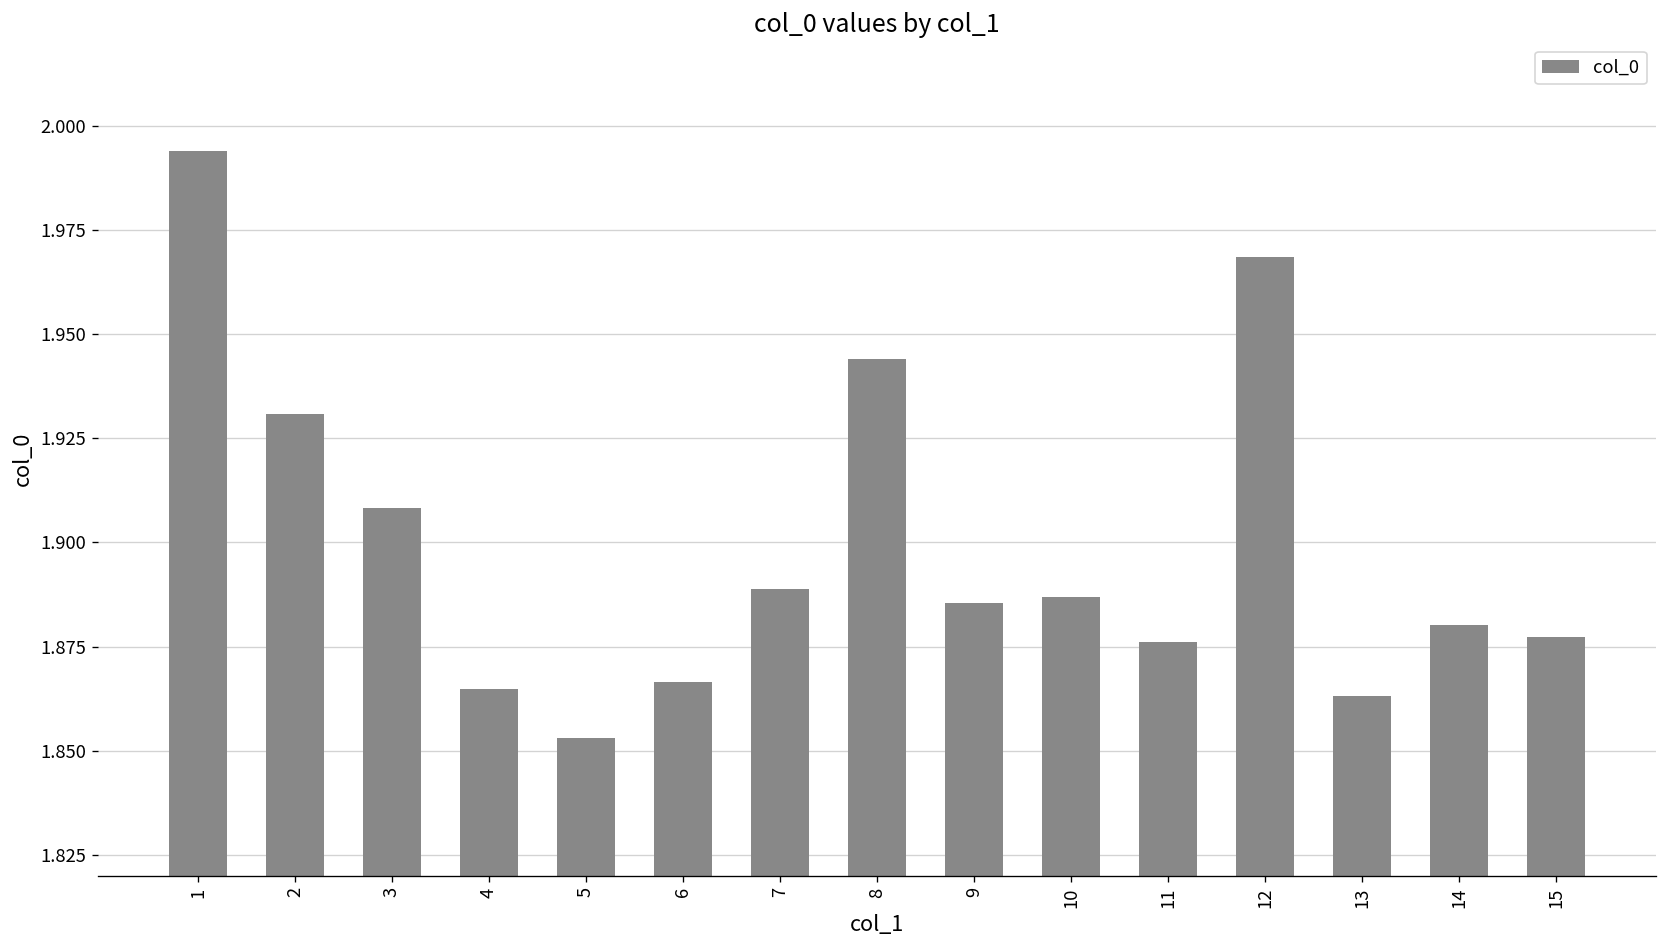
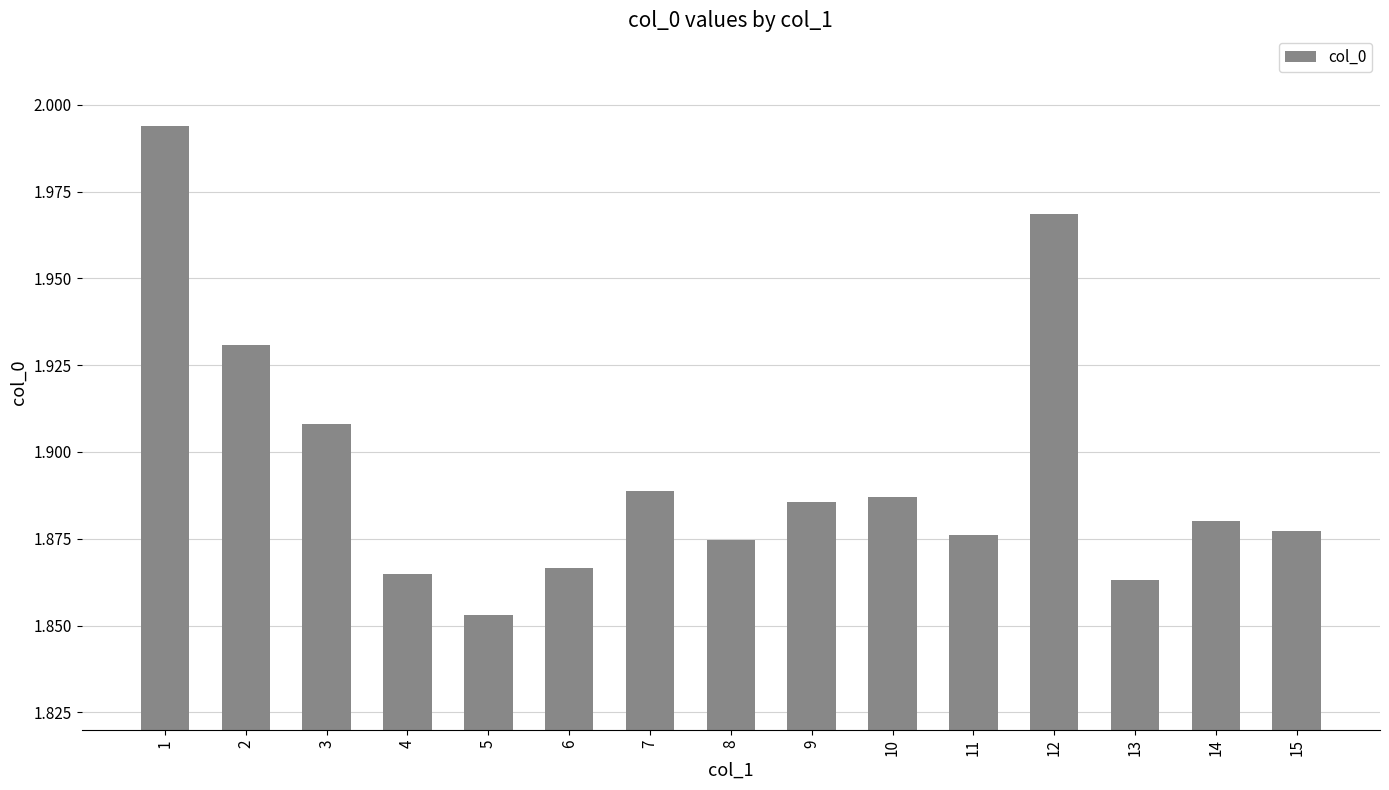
  {
    "1": 1.994,
    "2": 1.931,
    "3": 1.908,
    "4": 1.865,
    "5": 1.853,
    "6": 1.867,
    "7": 1.889,
-   "8": 1.944,
+   "8": 1.875,
    "9": 1.886,
    "10": 1.887,
    "11": 1.876,
    "12": 1.969,
    "13": 1.863,
    "14": 1.880,
    "15": 1.877
  }
